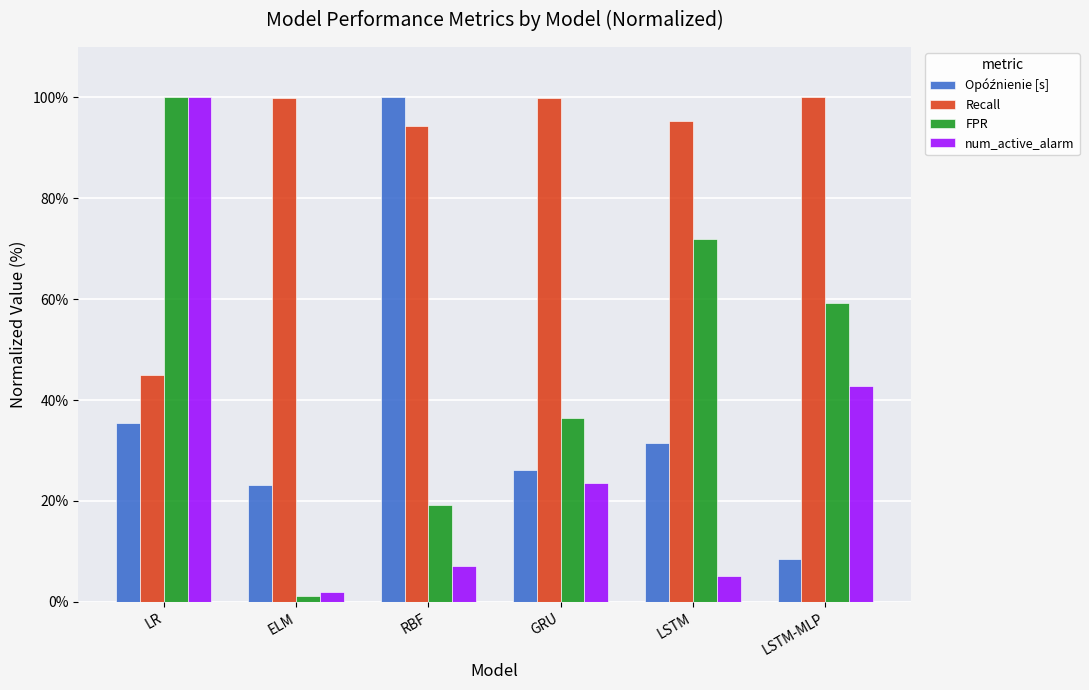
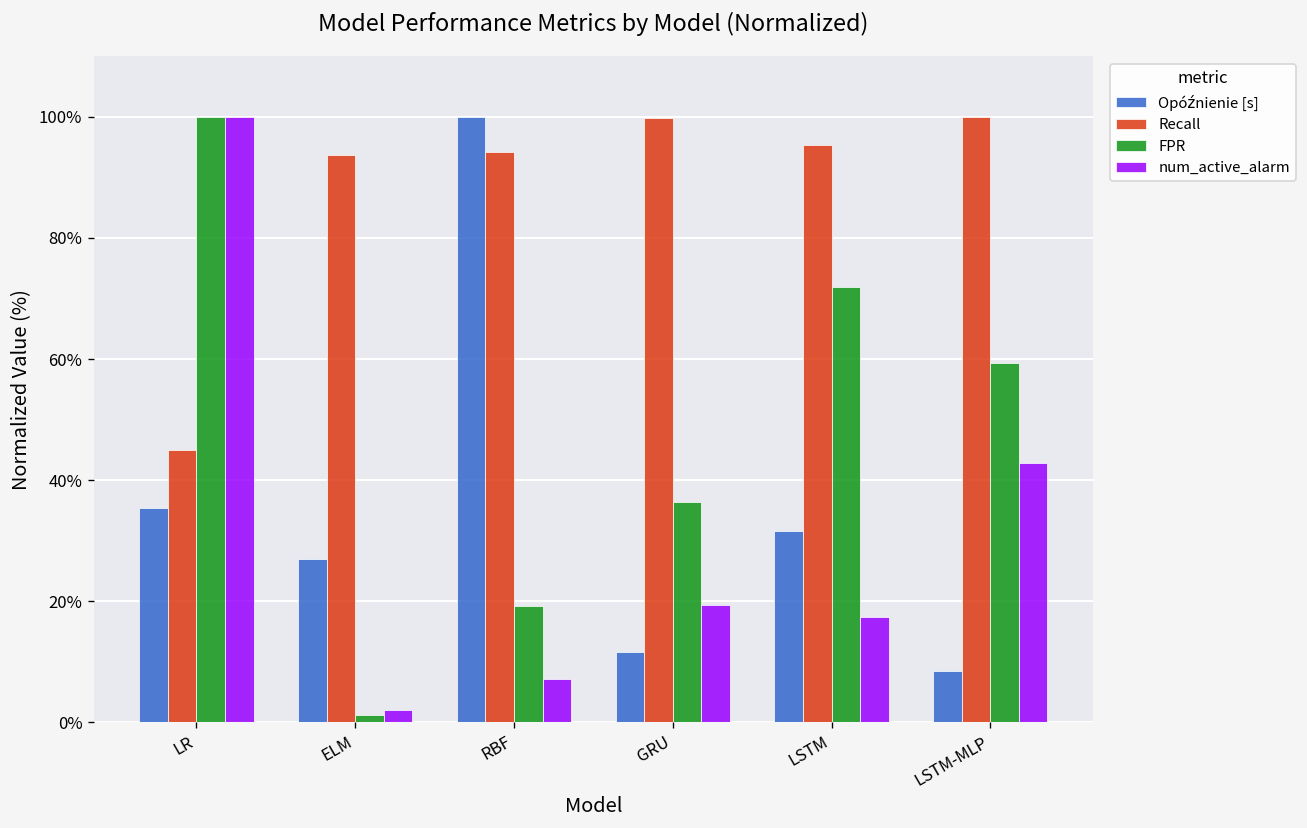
  {
    "Opóźnienie [s]": {
      "LR": "35%",
-     "ELM": "23%",
+     "ELM": "27%",
      "RBF": "100%",
-     "GRU": "26%",
+     "GRU": "12%",
      "LSTM": "32%",
      "LSTM-MLP": "8%"
    },
    "Recall": {
      "LR": "45%",
-     "ELM": "100%",
+     "ELM": "94%",
      "RBF": "94%",
      "GRU": "100%",
      "LSTM": "95%",
      "LSTM-MLP": "100%"
    },
    "FPR": {
      "LR": "100%",
      "ELM": "1%",
      "RBF": "19%",
      "GRU": "36%",
      "LSTM": "72%",
      "LSTM-MLP": "59%"
    },
    "num_active_alarm": {
      "LR": "100%",
      "ELM": "2%",
      "RBF": "7%",
-     "GRU": "23%",
-     "LSTM": "5%",
+     "GRU": "19%",
+     "LSTM": "17%",
      "LSTM-MLP": "43%"
    }
  }
